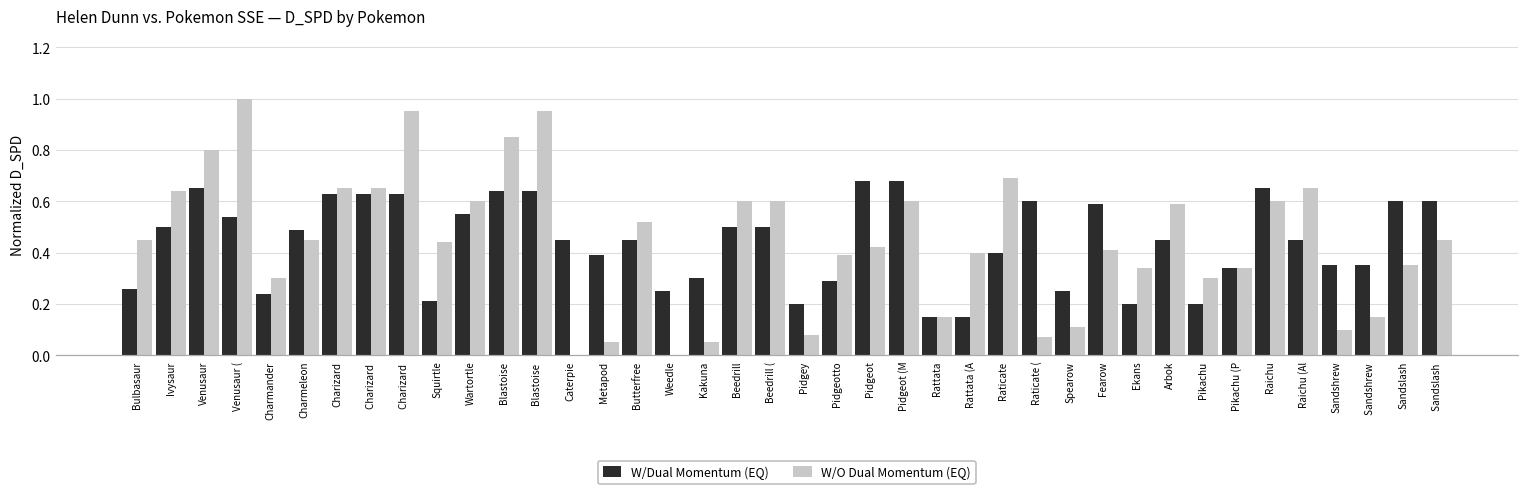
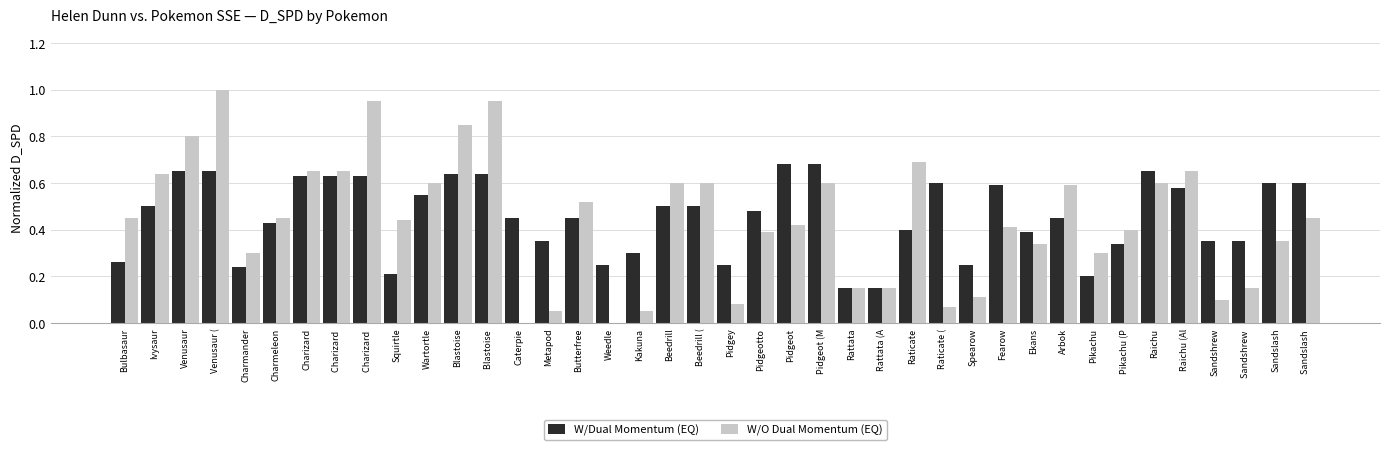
  {
    "W/Dual Momentum (EQ)": {
      "Bulbasaur": 0.26,
      "Ivysaur": 0.50,
      "Venusaur": 0.65,
-     "Venusaur (": 0.54,
+     "Venusaur (": 0.65,
      "Charmander": 0.24,
-     "Charmeleon": 0.49,
+     "Charmeleon": 0.43,
      "Squirtle": 0.21,
      "Wartortle": 0.55,
      "Caterpie": 0.45,
-     "Metapod": 0.39,
+     "Metapod": 0.35,
      "Butterfree": 0.45,
      "Weedle": 0.25,
      "Kakuna": 0.30,
      "Beedrill": 0.50,
      "Beedrill (": 0.50,
-     "Pidgey": 0.20,
-     "Pidgeotto": 0.29,
+     "Pidgey": 0.25,
+     "Pidgeotto": 0.48,
      "Pidgeot": 0.68,
      "Pidgeot (M": 0.68,
      "Rattata": 0.15,
      "Rattata (A": 0.15,
      "Raticate": 0.40,
      "Raticate (": 0.60,
      "Spearow": 0.25,
      "Fearow": 0.59,
-     "Ekans": 0.20,
+     "Ekans": 0.39,
      "Arbok": 0.45,
      "Pikachu": 0.20,
      "Pikachu (P": 0.34,
      "Raichu": 0.65,
-     "Raichu (Al": 0.45
+     "Raichu (Al": 0.58
    },
    "W/O Dual Momentum (EQ)": {
      "Bulbasaur": 0.45,
      "Ivysaur": 0.64,
      "Venusaur": 0.80,
      "Venusaur (": 1.00,
      "Charmander": 0.30,
      "Charmeleon": 0.45,
      "Squirtle": 0.44,
      "Wartortle": 0.60,
      "Caterpie": 0.00,
      "Metapod": 0.05,
      "Butterfree": 0.52,
      "Weedle": 0.00,
      "Kakuna": 0.05,
      "Beedrill": 0.60,
      "Beedrill (": 0.60,
      "Pidgey": 0.08,
      "Pidgeotto": 0.39,
      "Pidgeot": 0.42,
      "Pidgeot (M": 0.60,
      "Rattata": 0.15,
-     "Rattata (A": 0.40,
+     "Rattata (A": 0.15,
      "Raticate": 0.69,
      "Raticate (": 0.07,
      "Spearow": 0.11,
      "Fearow": 0.41,
      "Ekans": 0.34,
      "Arbok": 0.59,
      "Pikachu": 0.30,
-     "Pikachu (P": 0.34,
+     "Pikachu (P": 0.40,
      "Raichu": 0.60,
      "Raichu (Al": 0.65
    }
  }
